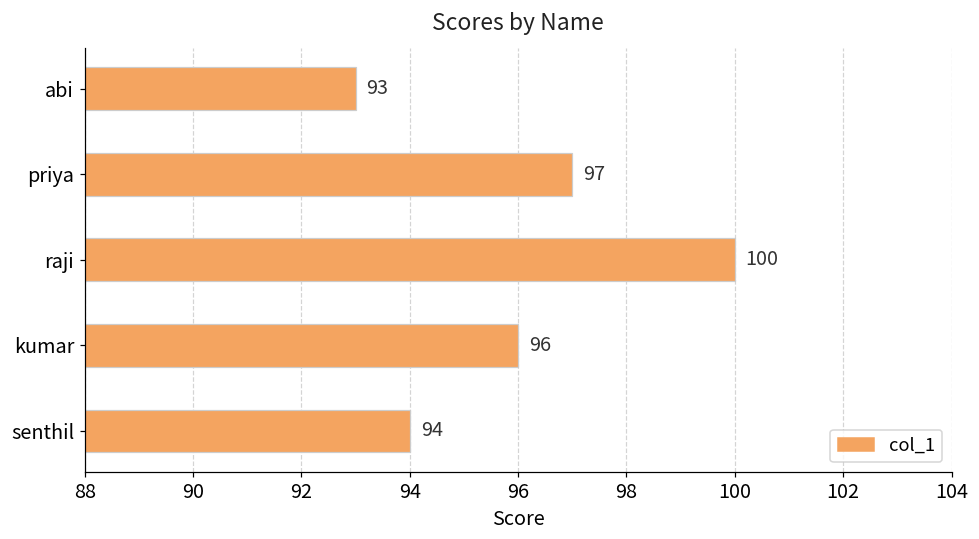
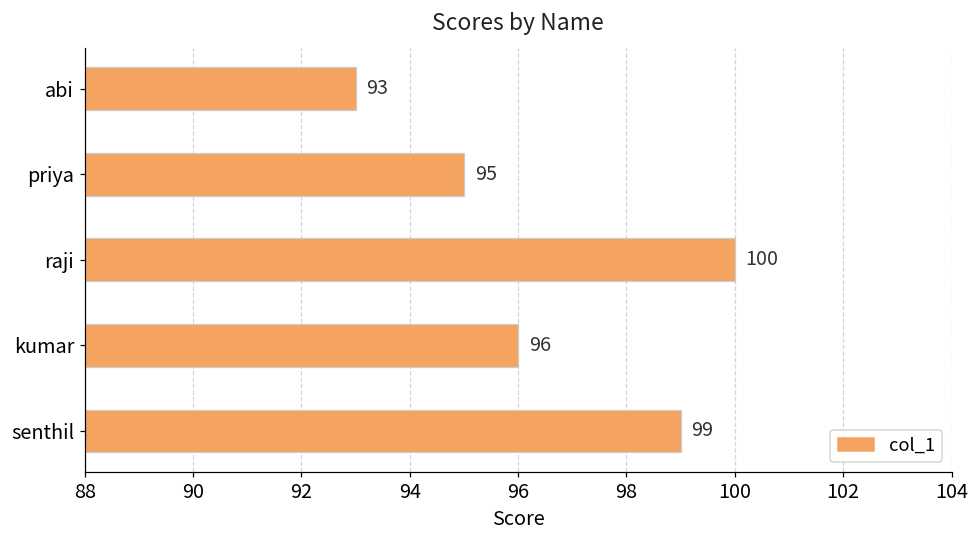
  {
    "abi": 93,
-   "priya": 97,
+   "priya": 95,
    "raji": 100,
    "kumar": 96,
-   "senthil": 94
+   "senthil": 99
  }
